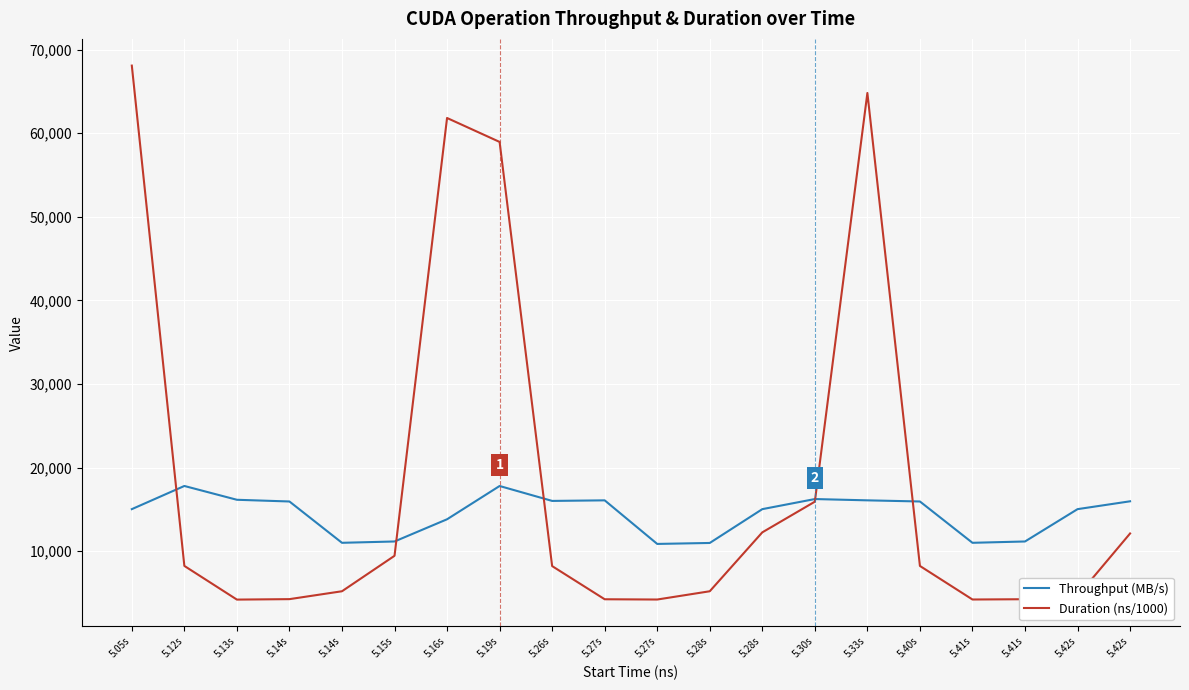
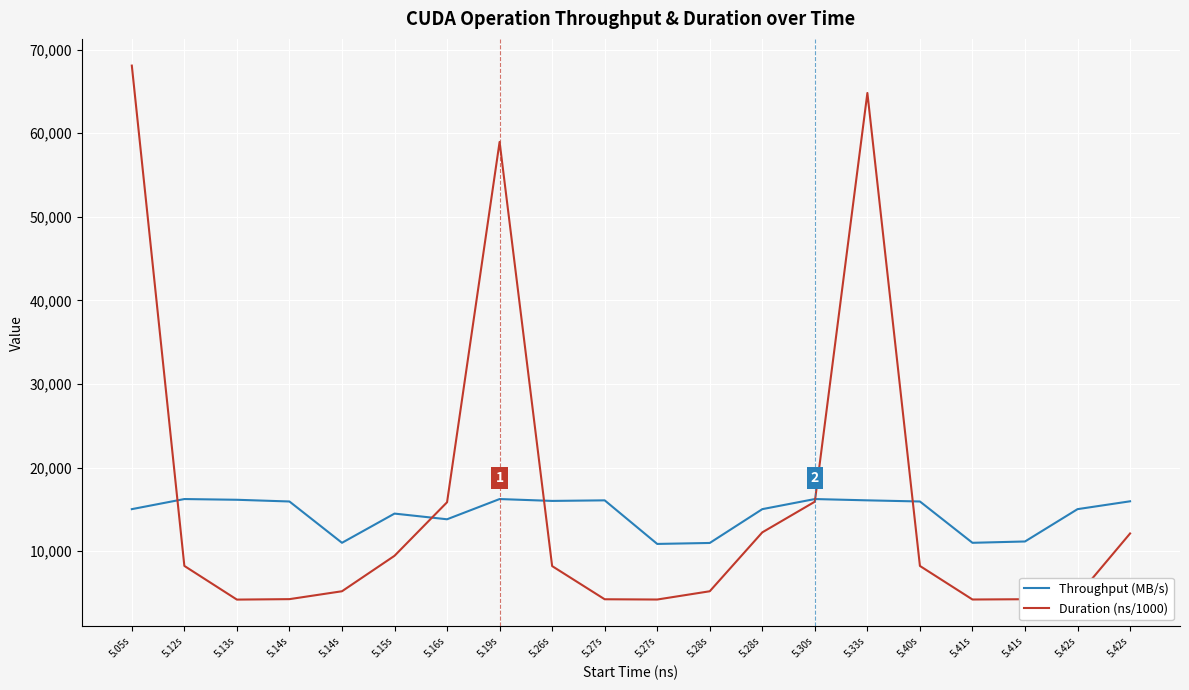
  {
    "Throughput (MB/s)": {
      "5.05s": "15,000",
-     "5.12s": "18,000",
+     "5.12s": "16,000",
      "5.13s": "16,000",
-     "5.15s": "11,000",
+     "5.15s": "15,000",
      "5.16s": "14,000",
-     "5.19s": "18,000",
+     "5.19s": "16,000",
      "5.26s": "16,000",
      "5.33s": "16,000",
      "5.40s": "16,000"
    },
    "Duration (ns/1000)": {
      "5.05s": "68,000",
      "5.12s": "8,000",
      "5.13s": "4,000",
      "5.15s": "9,000",
-     "5.16s": "62,000",
+     "5.16s": "16,000",
      "5.19s": "59,000",
      "5.26s": "8,000",
      "5.30s": "16,000",
      "5.33s": "65,000",
      "5.40s": "8,000"
    }
  }
